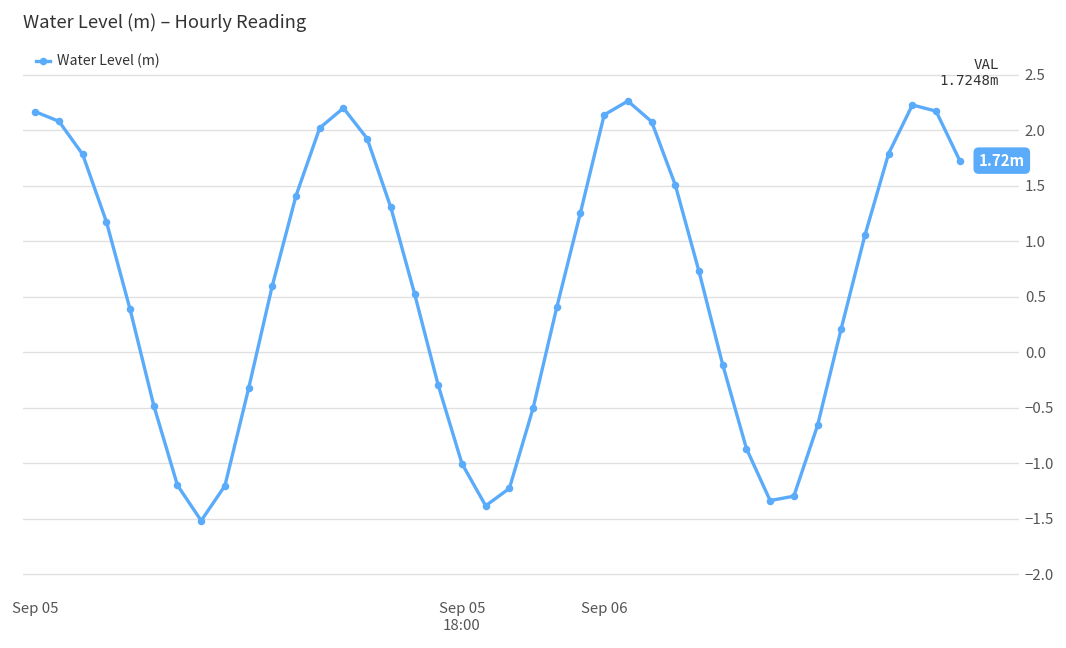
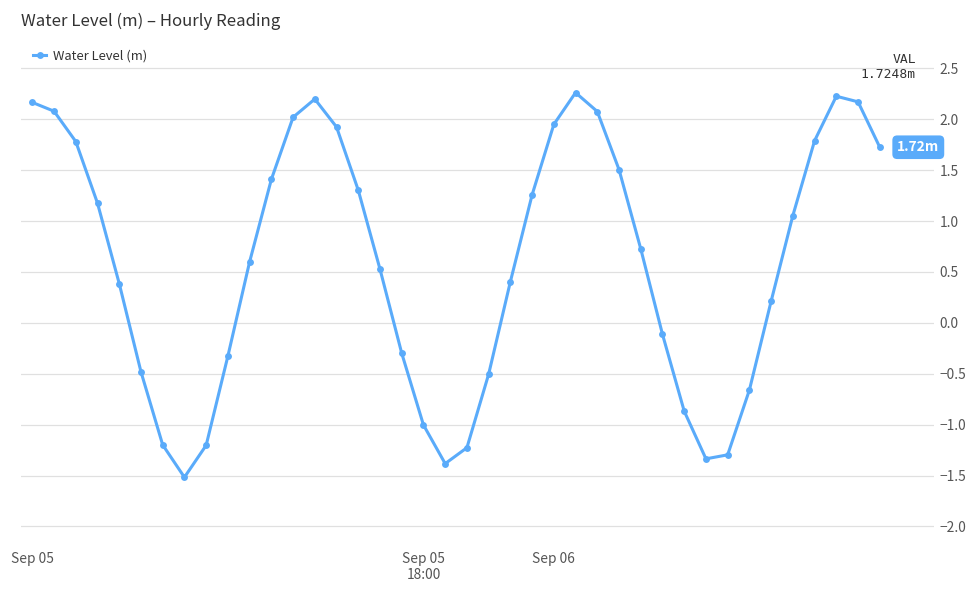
  {
    "Sep 05": 2.2,
    "Sep 05 18:00": -1.0,
-   "Sep 06": 2.1
+   "Sep 06": 1.9
  }
